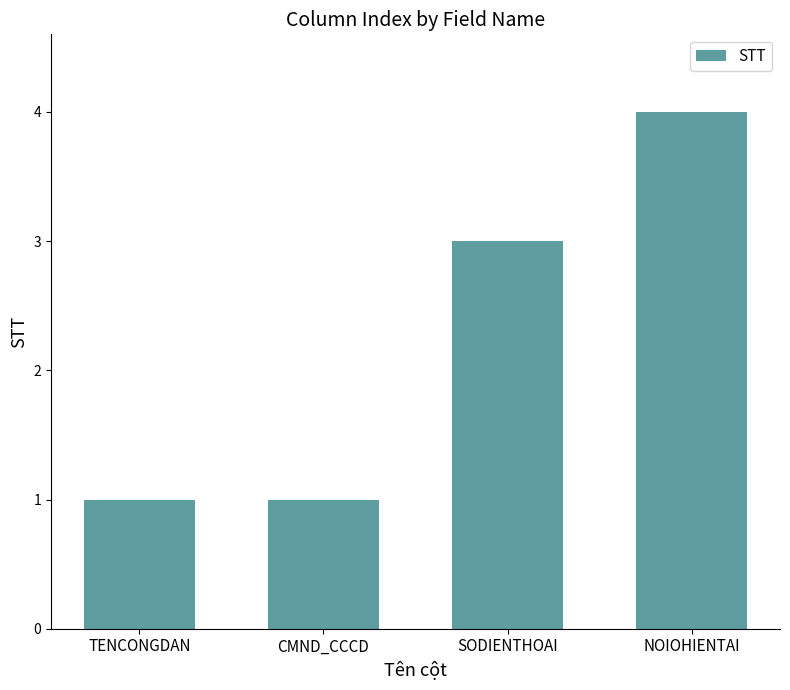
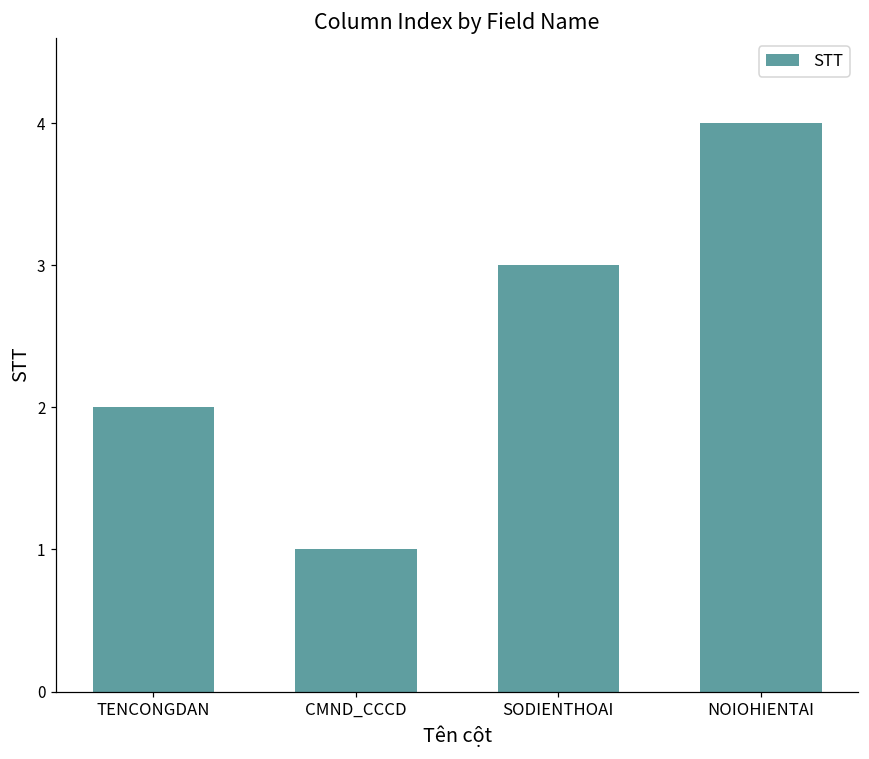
  {
-   "TENCONGDAN": 1,
+   "TENCONGDAN": 2,
    "CMND_CCCD": 1,
    "SODIENTHOAI": 3,
    "NOIOHIENTAI": 4
  }
